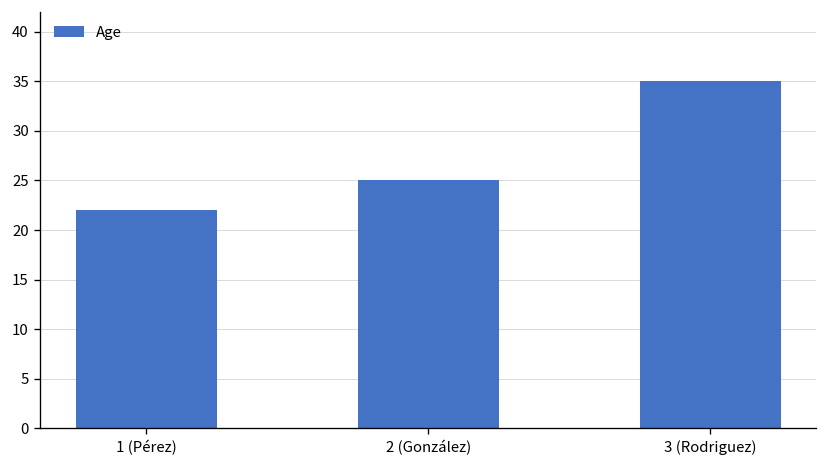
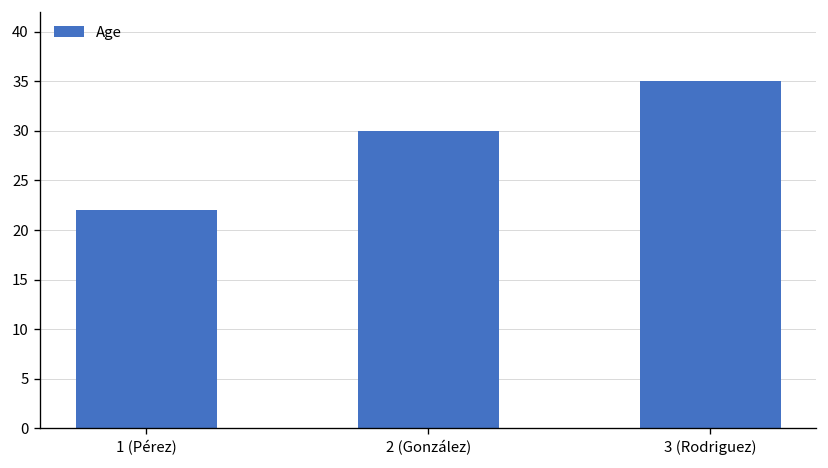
  {
    "1 (Pérez)": 22,
-   "2 (González)": 25,
+   "2 (González)": 30,
    "3 (Rodriguez)": 35
  }
